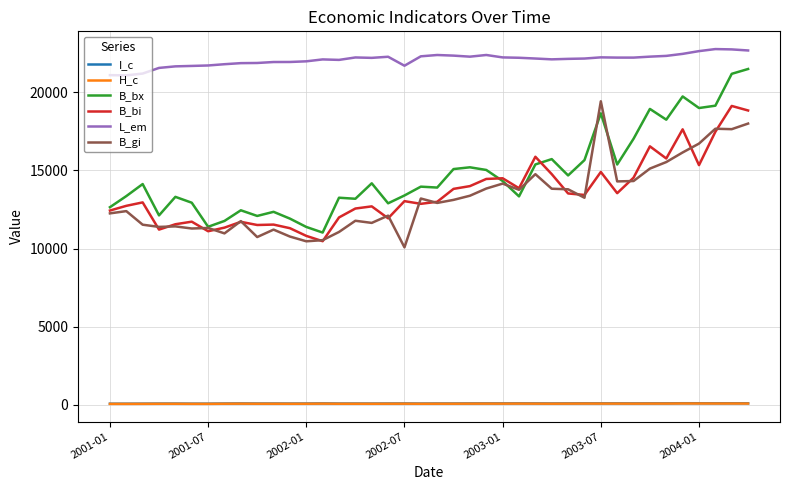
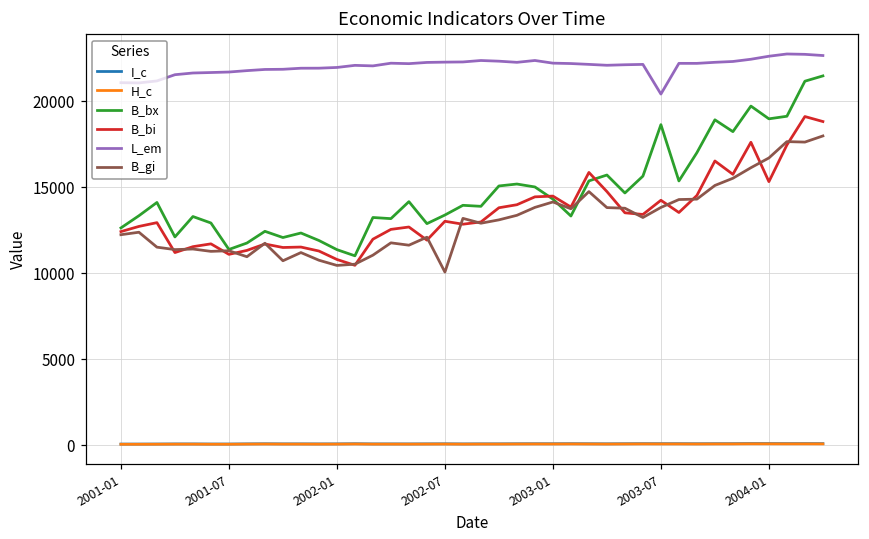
  {
    "B_bx": {
      "2001-01": 12600,
      "2002-01": 11400,
      "2002-07": 13400,
      "2003-01": 14300,
      "2003-07": 18600,
      "2004-01": 19000
    },
    "B_bi": {
      "2001-01": 12400,
      "2001-07": 11100,
      "2002-01": 10800,
      "2002-07": 13000,
      "2003-01": 14500,
-     "2003-07": 14900,
+     "2003-07": 14300,
      "2004-01": 15300
    },
    "L_em": {
      "2001-07": 21700,
      "2002-01": 22000,
-     "2002-07": 21700,
+     "2002-07": 22300,
      "2003-01": 22200,
-     "2003-07": 22200,
+     "2003-07": 20400,
      "2004-01": 22600
    },
    "B_gi": {
      "2001-01": 12300,
      "2002-01": 10500,
      "2002-07": 10100,
      "2003-01": 14200,
-     "2003-07": 19400,
+     "2003-07": 13800,
      "2004-01": 16700
    }
  }
